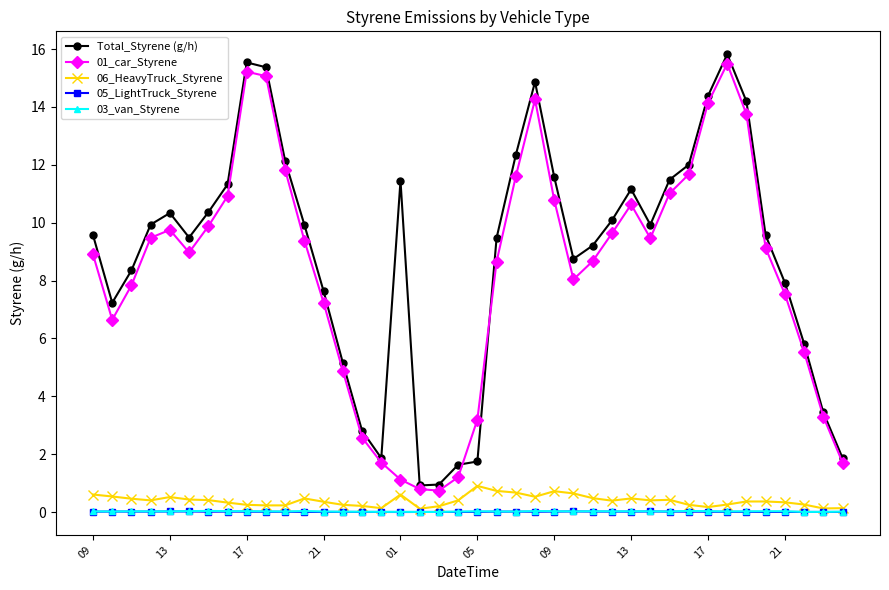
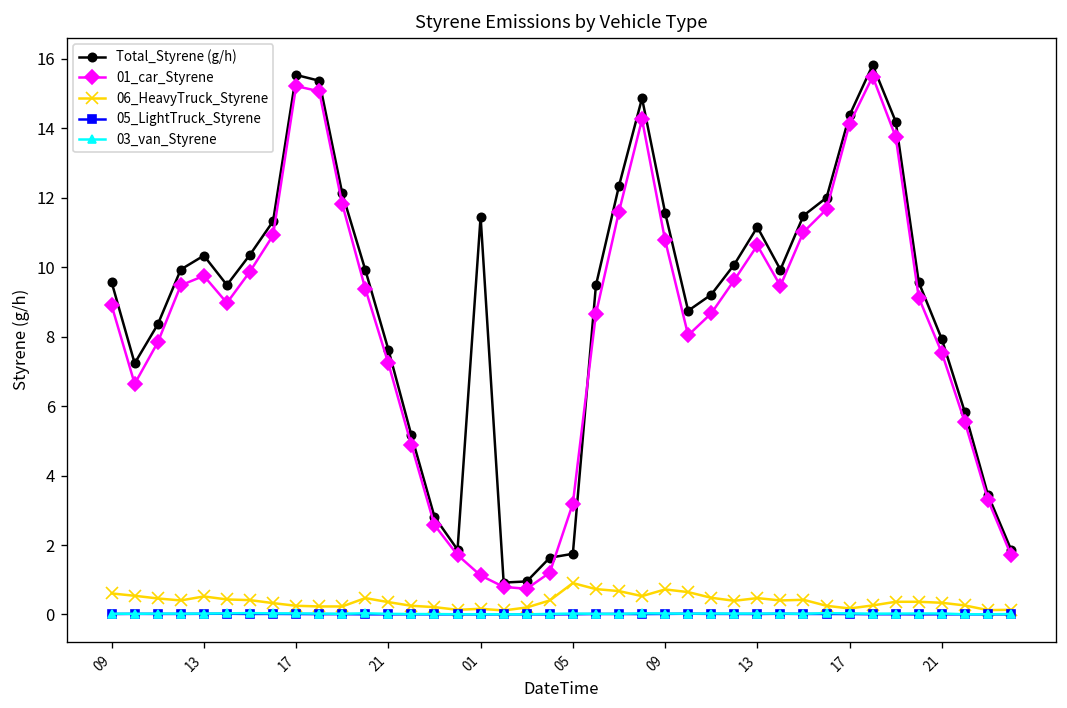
  {
    "Total_Styrene (g/h)": {
      "01": 11.5,
      "05": 1.7
    },
    "01_car_Styrene": {
      "01": 1.1,
      "05": 3.2
    },
    "06_HeavyTruck_Styrene": {
-     "01": 0.6,
+     "01": 0.2,
      "05": 0.9
    }
  }
